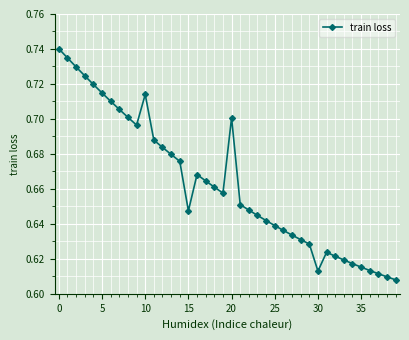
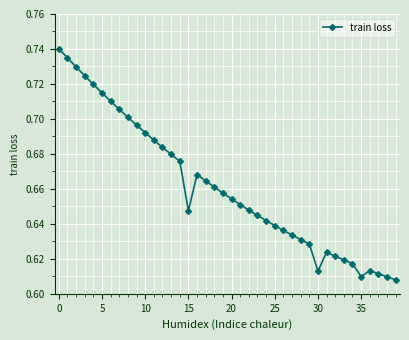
  {
    "0": 0.740,
    "5": 0.715,
-   "10": 0.714,
+   "10": 0.692,
    "15": 0.647,
-   "20": 0.701,
+   "20": 0.654,
    "25": 0.639,
    "30": 0.613,
-   "35": 0.615
+   "35": 0.610
  }
